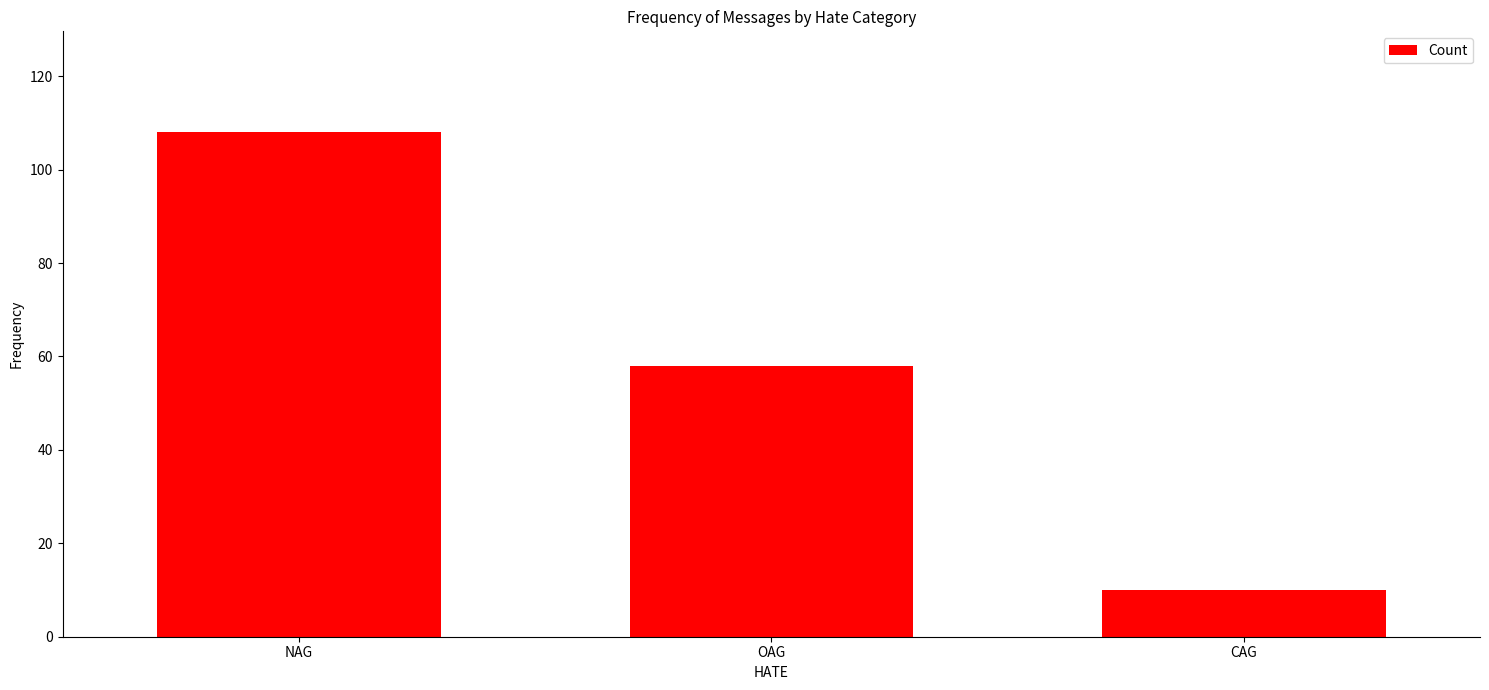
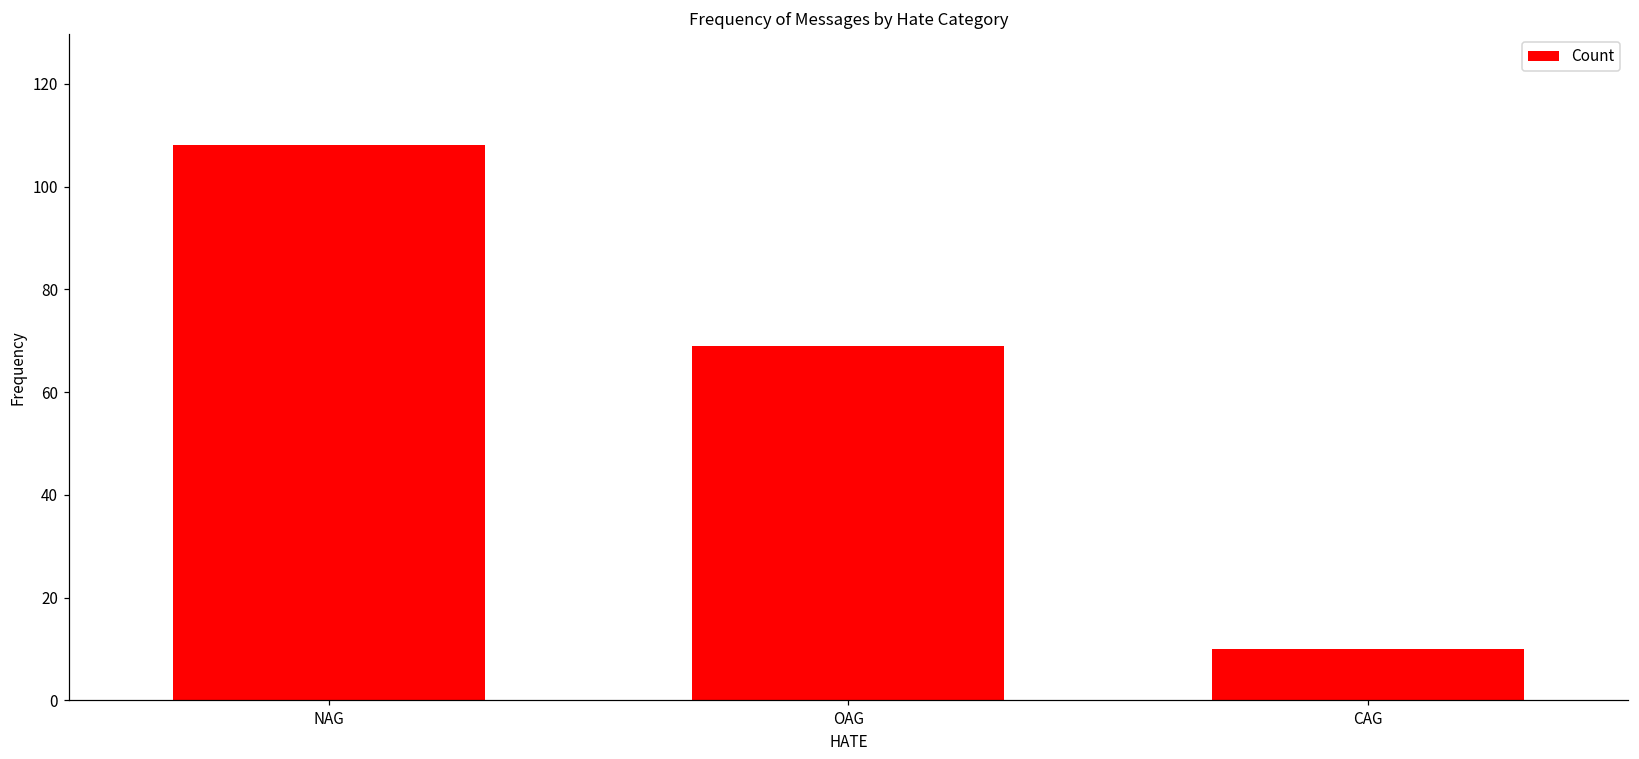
  {
    "NAG": 108,
-   "OAG": 58,
+   "OAG": 69,
    "CAG": 10
  }
